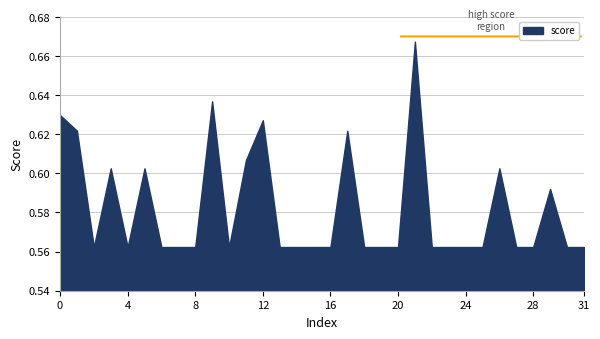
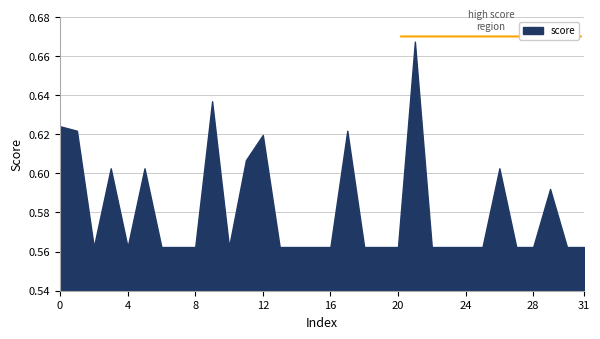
  {
-   "0": 0.630,
+   "0": 0.624,
    "4": 0.562,
    "8": 0.562,
-   "12": 0.627,
+   "12": 0.620,
    "16": 0.562,
    "20": 0.562,
    "24": 0.562,
    "28": 0.562,
    "31": 0.562
  }
